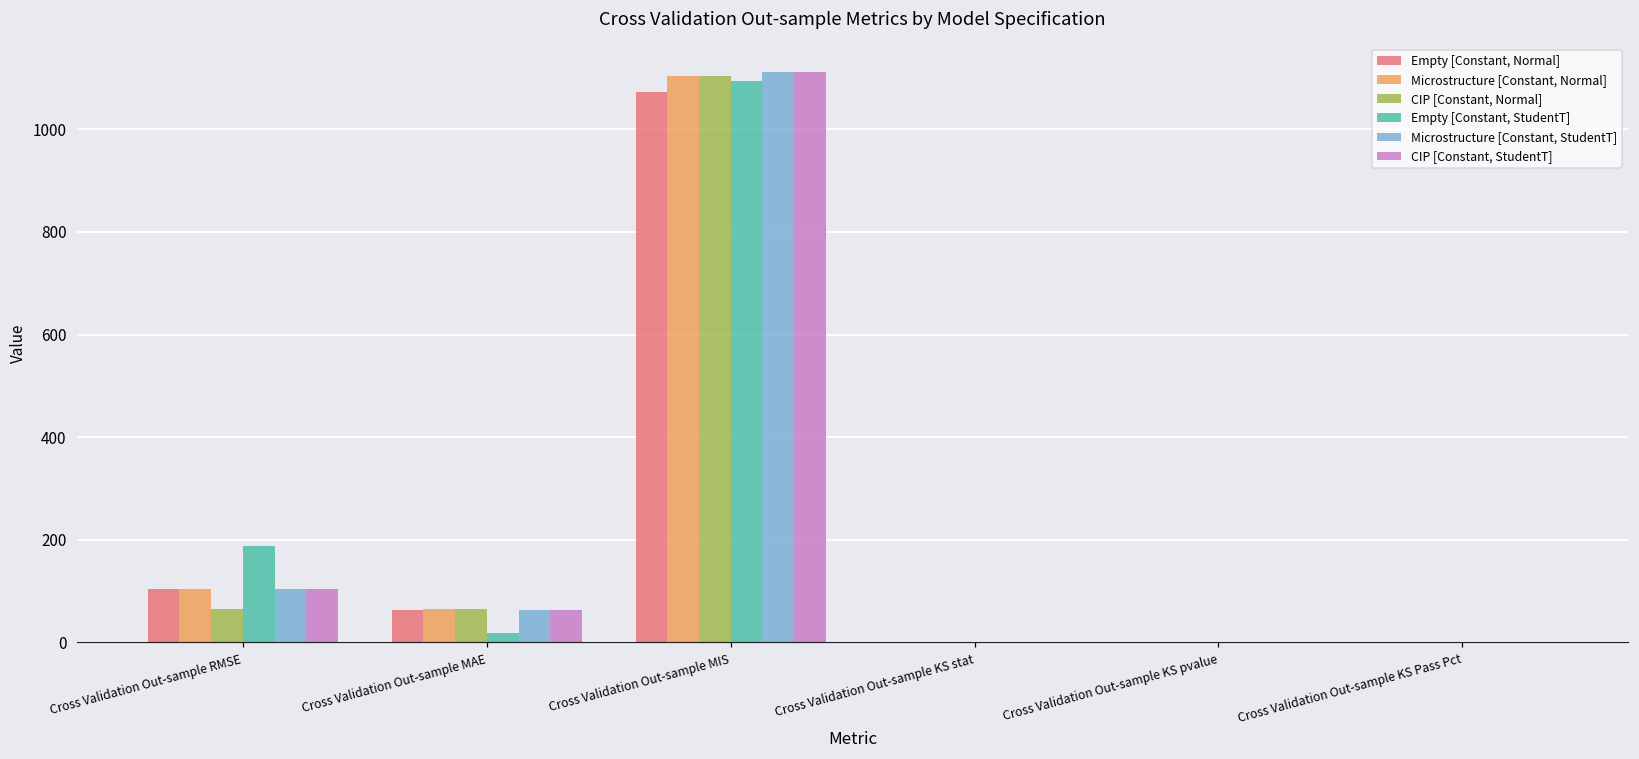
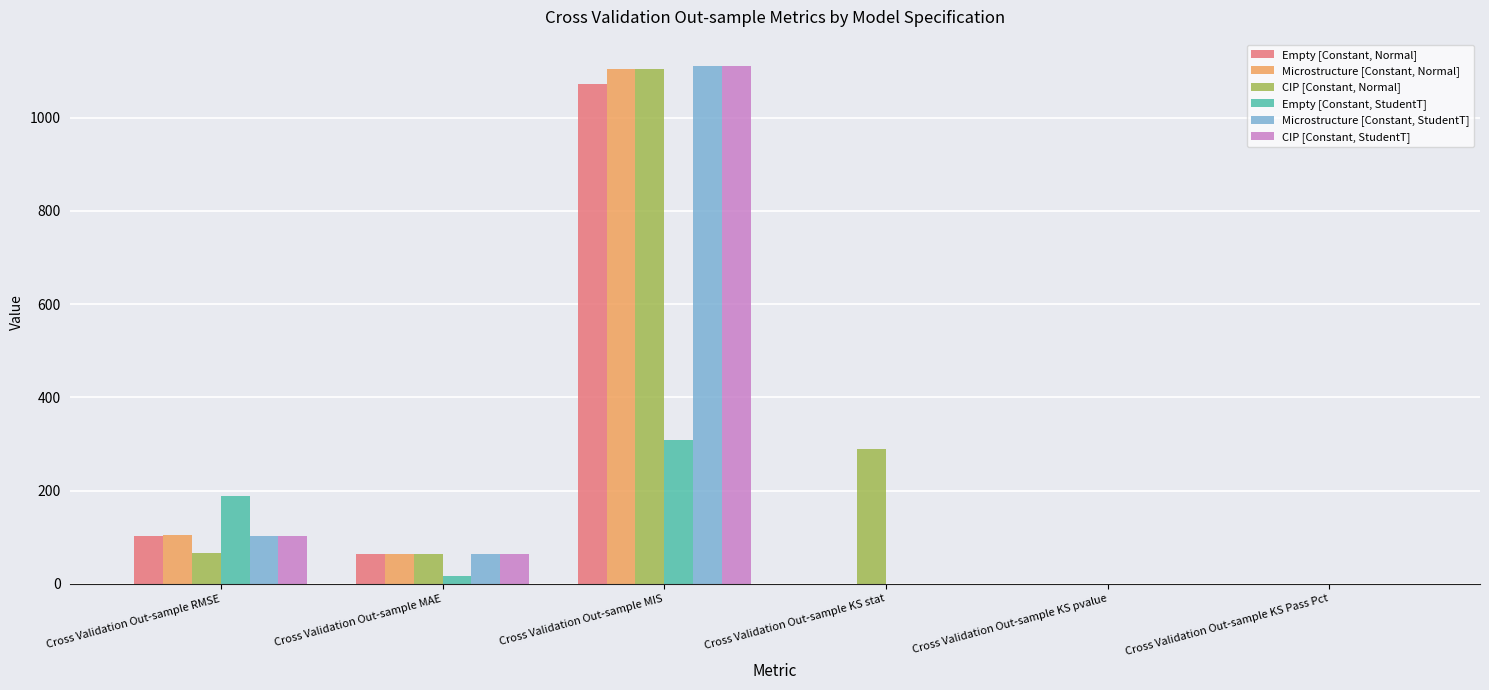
  {
    "CIP [Constant, Normal]": {
      "Cross Validation Out-sample RMSE": 70,
      "Cross Validation Out-sample MAE": 60,
      "Cross Validation Out-sample MIS": 1100,
-     "Cross Validation Out-sample KS stat": 0
+     "Cross Validation Out-sample KS stat": 290
    },
    "Empty [Constant, StudentT]": {
      "Cross Validation Out-sample RMSE": 190,
      "Cross Validation Out-sample MAE": 20,
-     "Cross Validation Out-sample MIS": 1090
+     "Cross Validation Out-sample MIS": 310
    },
    "Microstructure [Constant, StudentT]": {
      "Cross Validation Out-sample RMSE": 100,
      "Cross Validation Out-sample MAE": 60,
      "Cross Validation Out-sample MIS": 1110
    },
    "CIP [Constant, StudentT]": {
      "Cross Validation Out-sample RMSE": 100,
      "Cross Validation Out-sample MAE": 60,
      "Cross Validation Out-sample MIS": 1110
    }
  }
